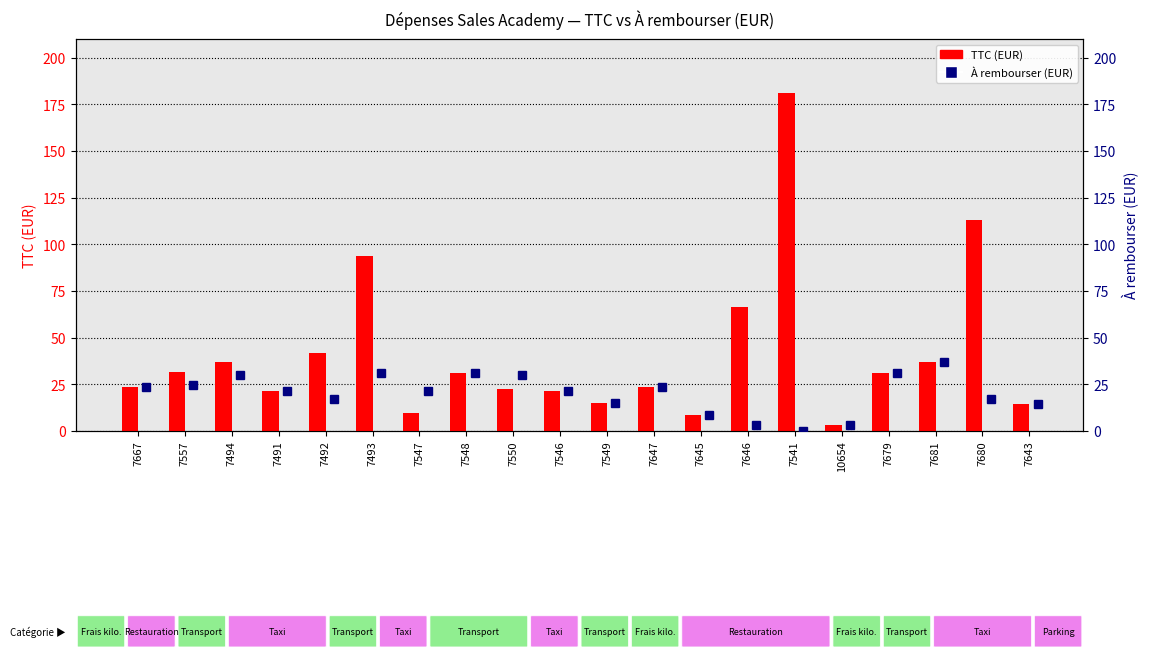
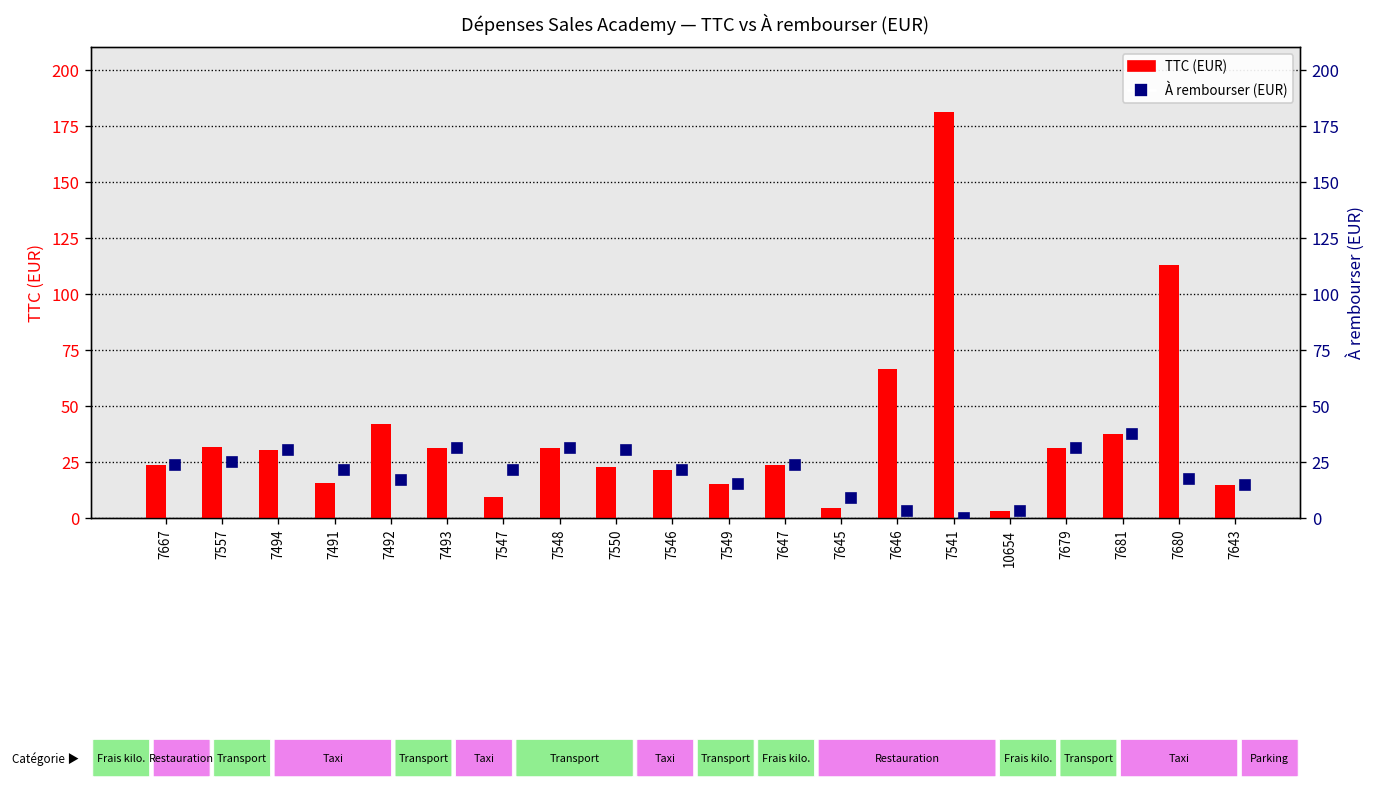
  {
    "TTC (EUR)": {
      "7667": 23,
      "7557": 32,
-     "7494": 37,
-     "7491": 21,
+     "7494": 30,
+     "7491": 15,
      "7492": 42,
-     "7493": 94,
+     "7493": 31,
      "7547": 9,
      "7548": 31,
      "7550": 23,
      "7546": 21,
      "7549": 15,
      "7647": 23,
-     "7645": 9,
+     "7645": 4,
      "7646": 66,
      "7541": 181,
      "10654": 3,
      "7679": 31,
      "7681": 37,
      "7680": 113,
      "7643": 15
    }
  }
